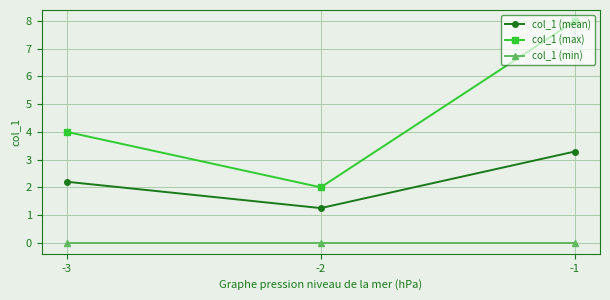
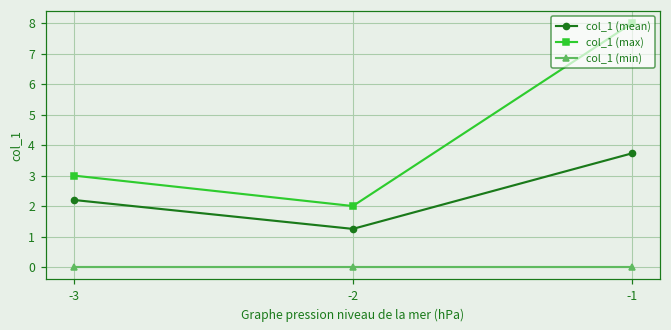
  {
    "col_1 (mean)": {
      "-3": 2.2,
      "-2": 1.3,
-     "-1": 3.3
+     "-1": 3.7
    },
    "col_1 (max)": {
-     "-3": 4,
+     "-3": 3,
      "-2": 2
    },
    "col_1 (min)": {
      "-3": 0.0,
      "-2": 0.0,
      "-1": 0.0
    }
  }
